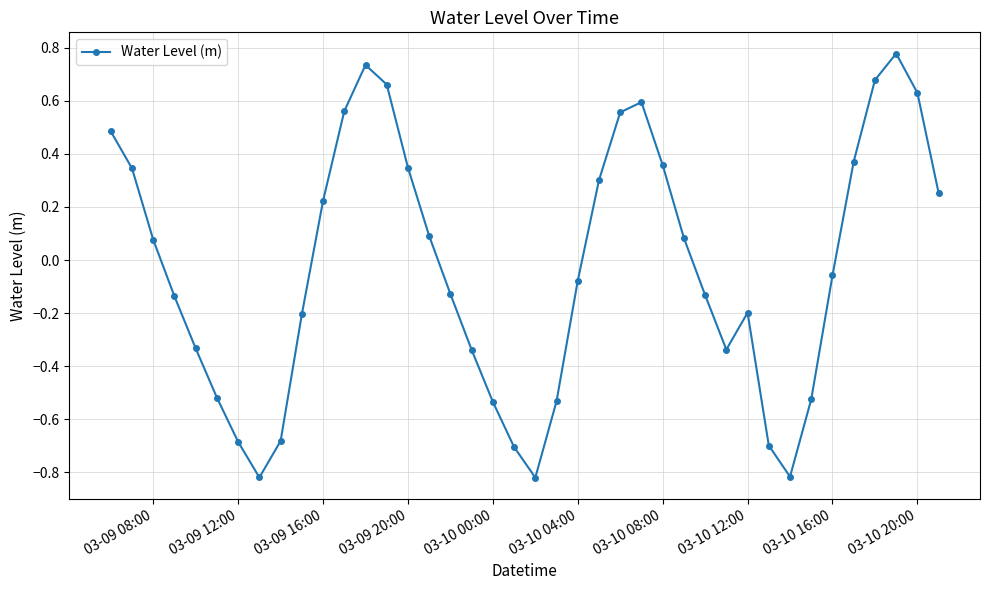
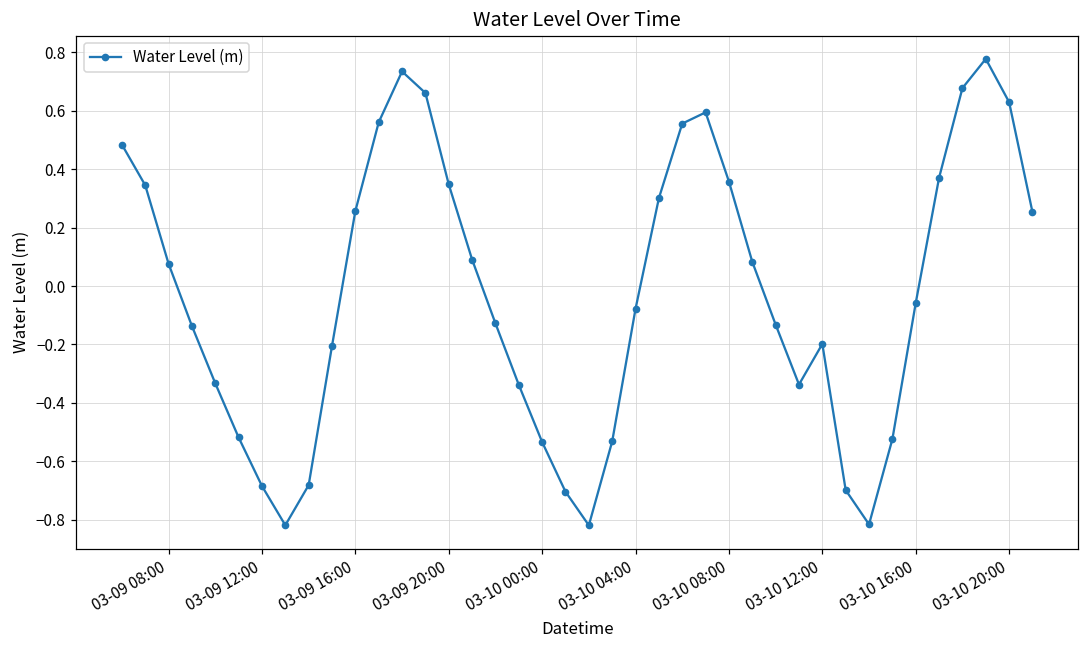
  {
    "03-09 08:00": 0.08,
    "03-09 12:00": -0.68,
-   "03-09 16:00": 0.22,
+   "03-09 16:00": 0.26,
    "03-09 20:00": 0.35,
    "03-10 00:00": -0.53,
    "03-10 04:00": -0.08,
    "03-10 08:00": 0.36,
    "03-10 12:00": -0.20,
    "03-10 16:00": -0.06,
    "03-10 20:00": 0.63
  }
